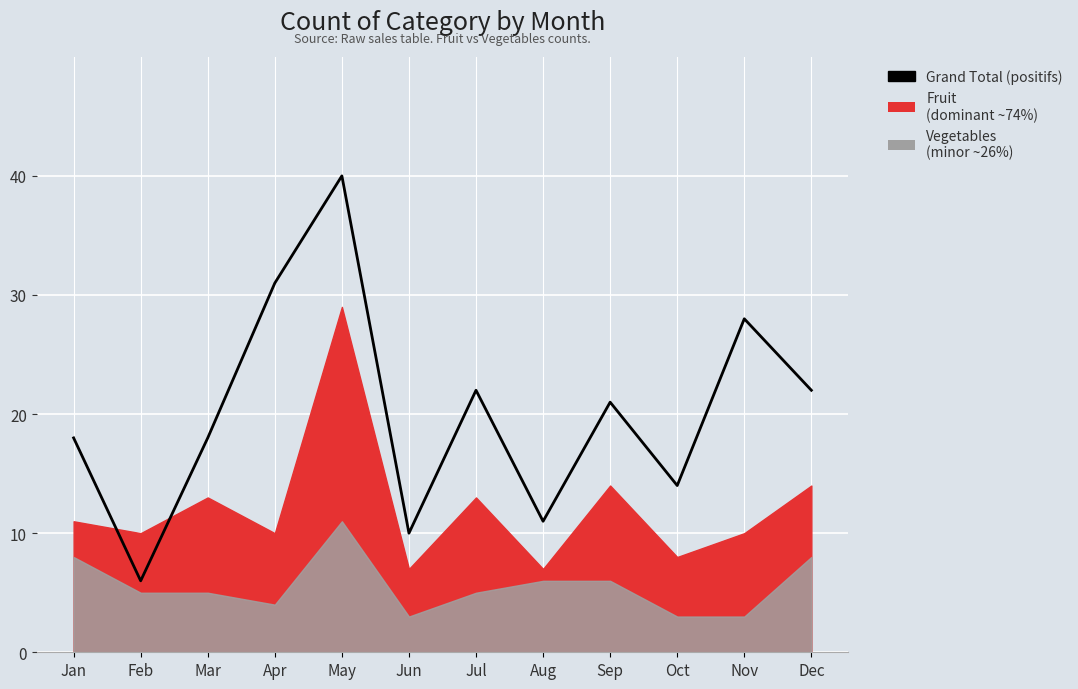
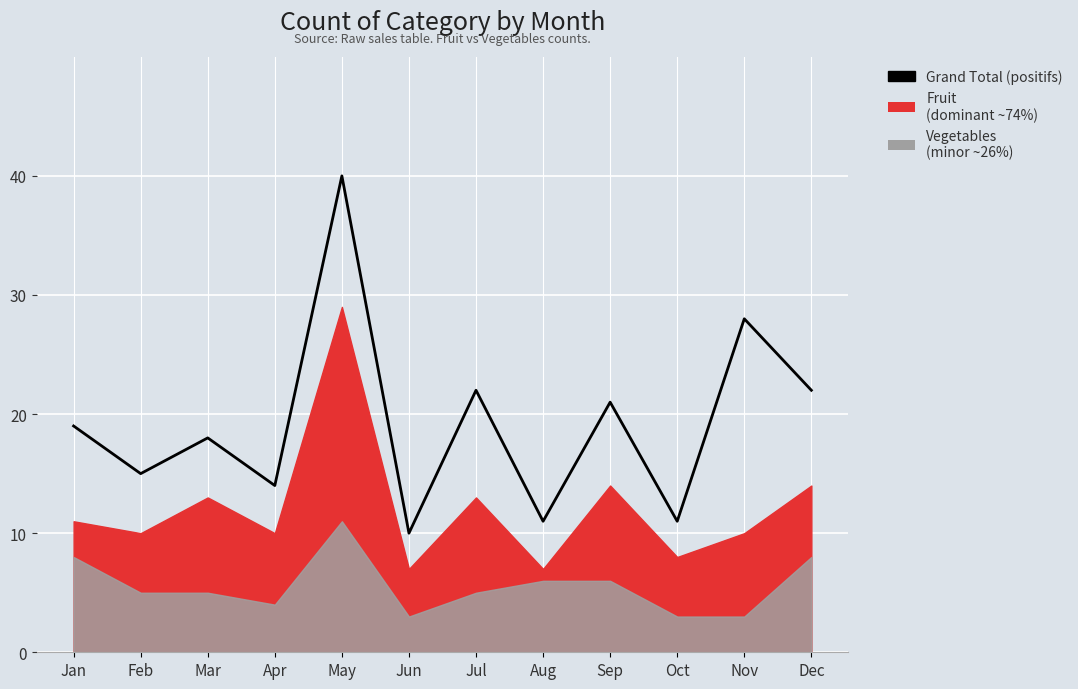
  {
    "Grand Total (positifs)": {
-     "Jan": 18,
-     "Feb": 6,
+     "Jan": 19,
+     "Feb": 15,
      "Mar": 18,
-     "Apr": 31,
+     "Apr": 14,
      "May": 40,
      "Jun": 10,
      "Jul": 22,
      "Aug": 11,
      "Sep": 21,
-     "Oct": 14,
+     "Oct": 11,
      "Nov": 28,
      "Dec": 22
    }
  }
